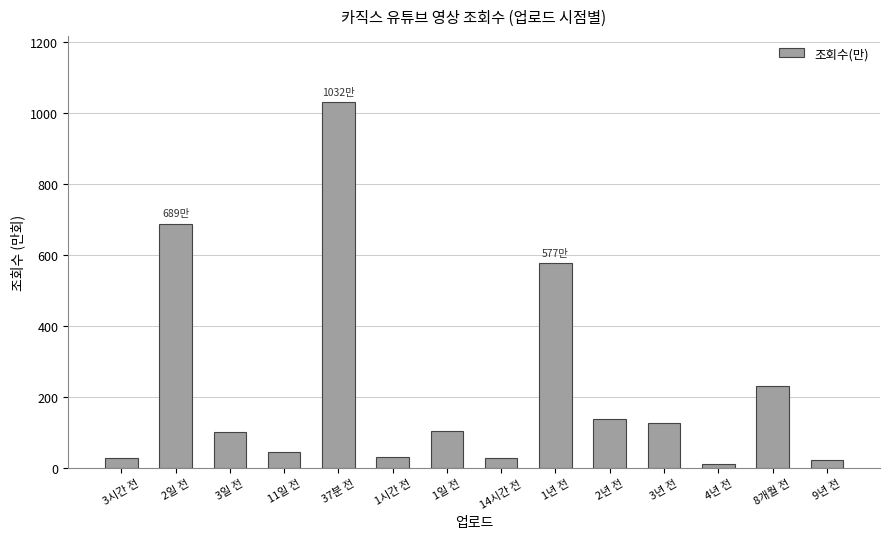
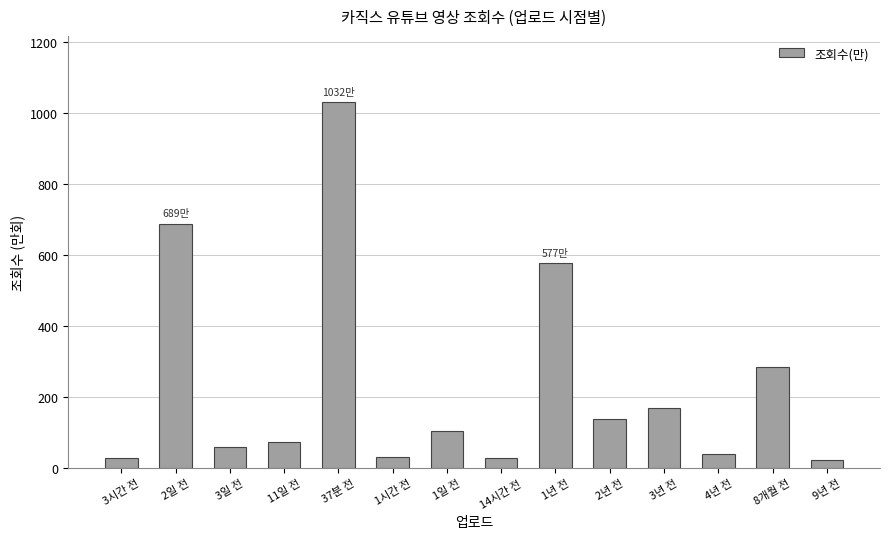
  {
    "3시간 전": 30,
-   "3일 전": 100,
-   "11일 전": 50,
+   "3일 전": 60,
+   "11일 전": 70,
    "1시간 전": 30,
    "1일 전": 110,
    "14시간 전": 30,
    "2년 전": 140,
-   "3년 전": 130,
-   "4년 전": 10,
-   "8개월 전": 230,
+   "3년 전": 170,
+   "4년 전": 40,
+   "8개월 전": 290,
    "9년 전": 20
  }
